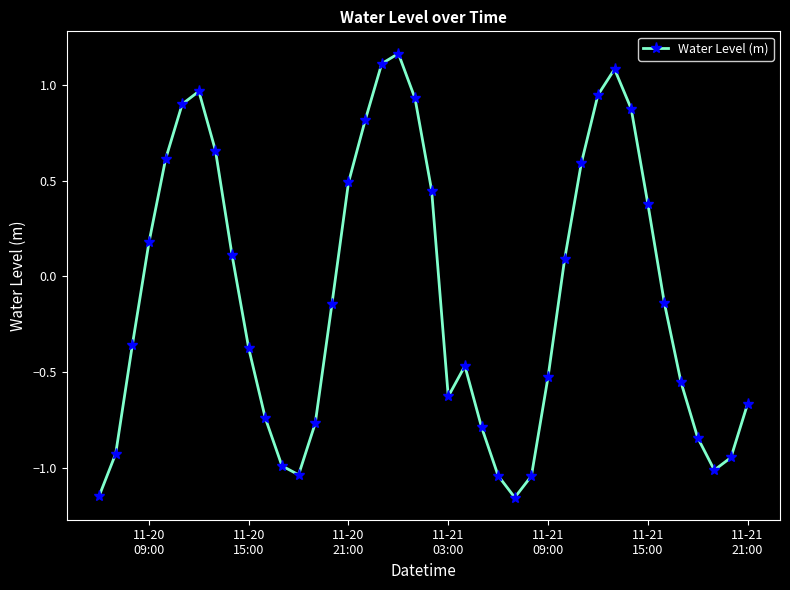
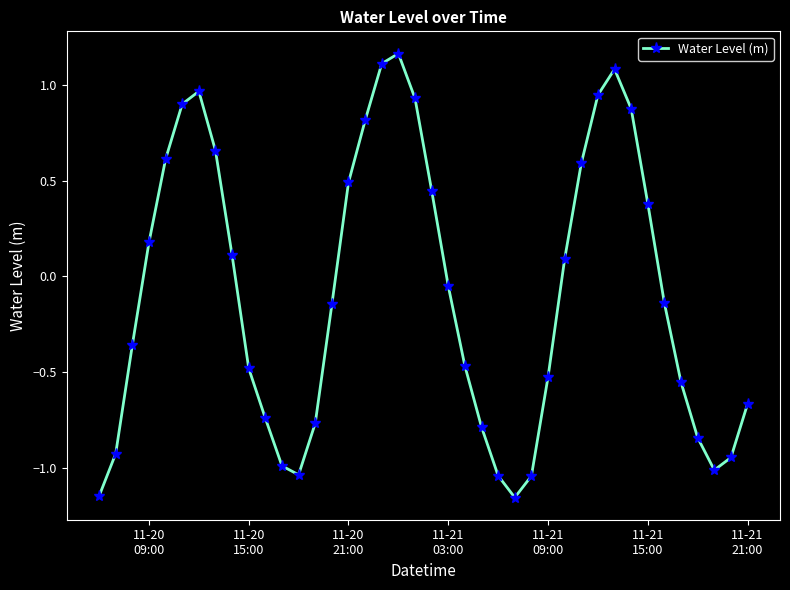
  {
    "11-20 09:00": 0.18,
-   "11-20 15:00": -0.38,
+   "11-20 15:00": -0.48,
    "11-20 21:00": 0.49,
-   "11-21 03:00": -0.63,
+   "11-21 03:00": -0.05,
    "11-21 09:00": -0.52,
    "11-21 15:00": 0.38,
    "11-21 21:00": -0.67
  }
